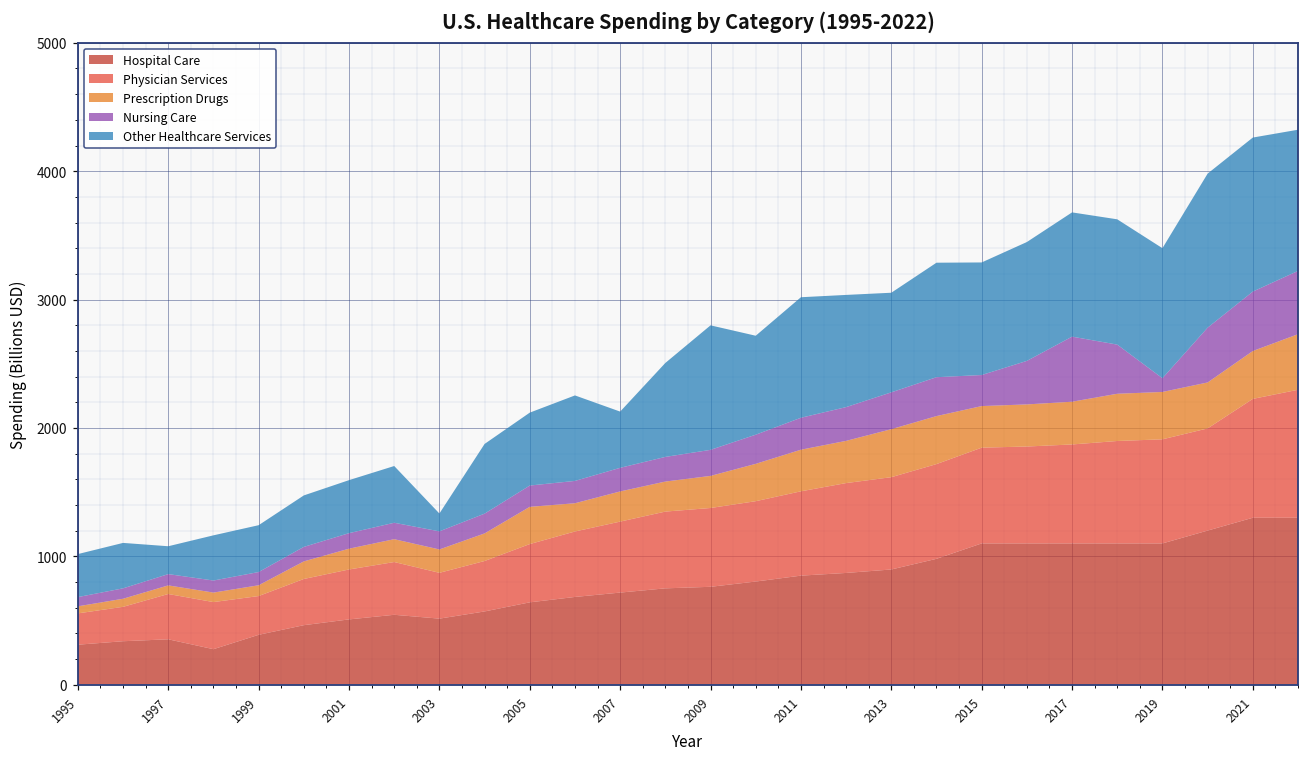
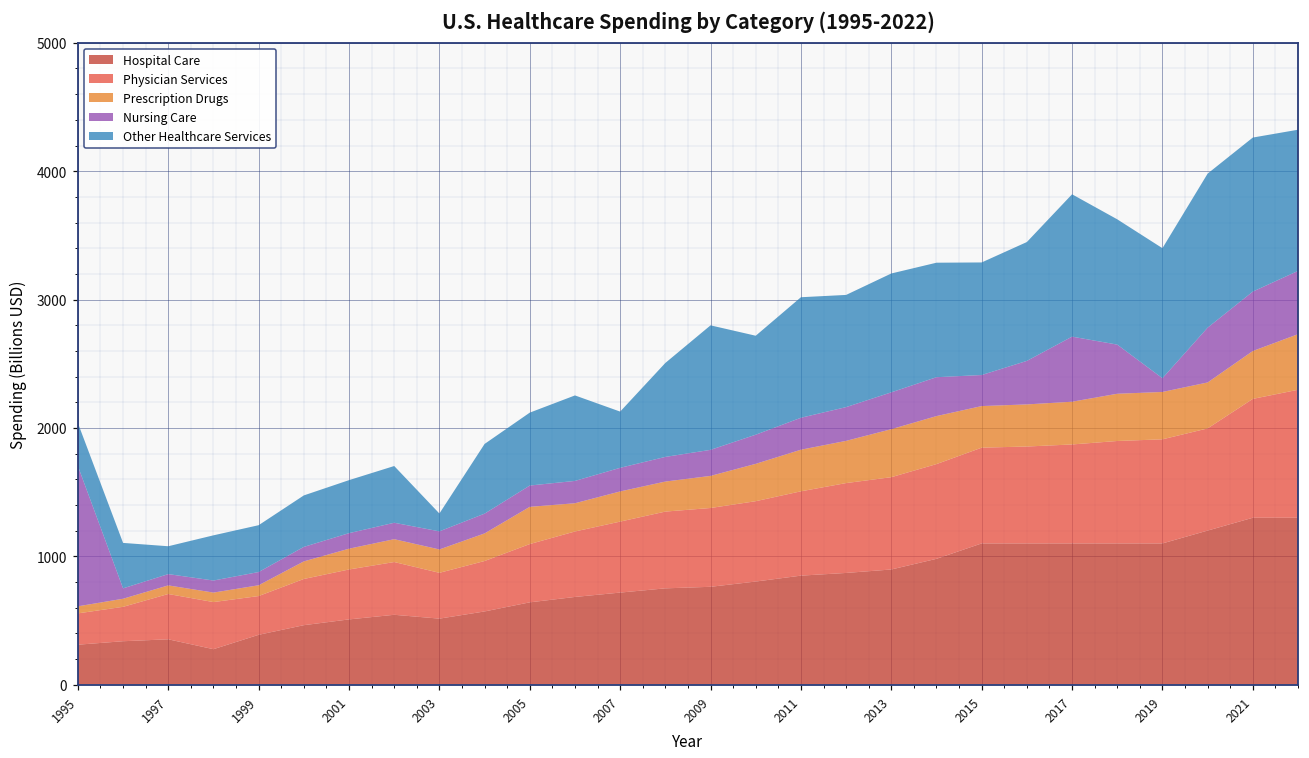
  {
    "Nursing Care": {
-     "1995": 70,
+     "1995": 1090,
      "1997": 90,
      "1999": 100,
      "2001": 120,
      "2003": 140,
      "2005": 170,
      "2007": 180,
      "2009": 200,
      "2011": 250,
      "2013": 290,
      "2015": 240,
      "2017": 510,
      "2019": 110,
      "2021": 460
    },
    "Other Healthcare Services": {
      "1995": 340,
      "1997": 220,
      "1999": 370,
      "2001": 410,
      "2003": 140,
      "2005": 570,
      "2007": 440,
      "2009": 970,
      "2011": 940,
-     "2013": 780,
+     "2013": 930,
      "2015": 880,
-     "2017": 970,
+     "2017": 1110,
      "2019": 1010,
      "2021": 1200
    }
  }
